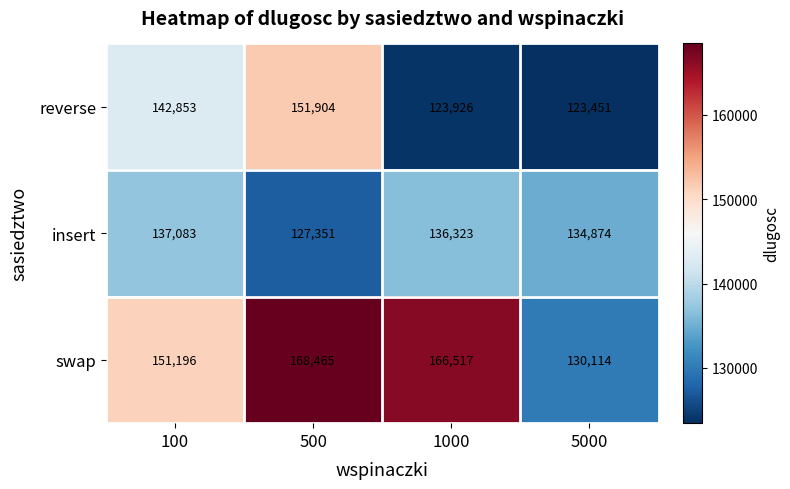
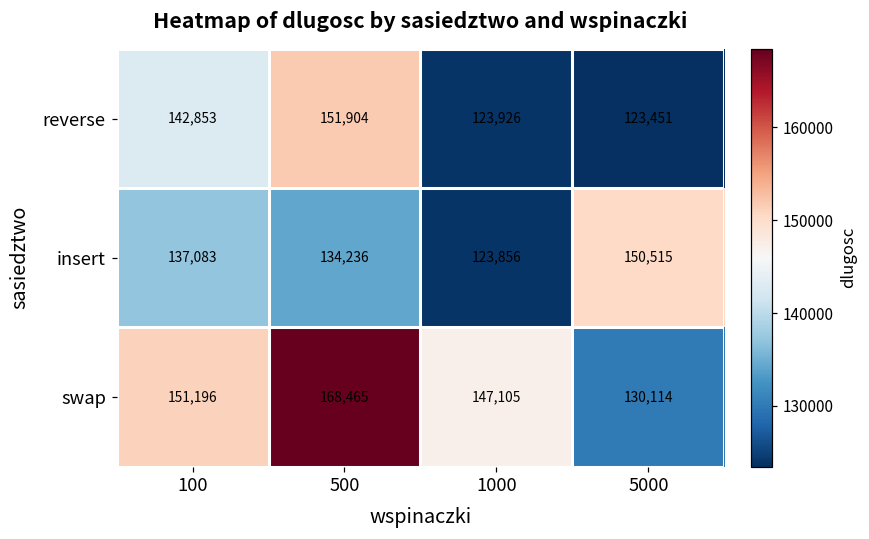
  {
    "reverse": {
      "100": "142,853",
      "500": "151,904",
      "1000": "123,926",
      "5000": "123,451"
    },
    "insert": {
      "100": "137,083",
-     "500": "127,351",
-     "1000": "136,323",
-     "5000": "134,874"
+     "500": "134,236",
+     "1000": "123,856",
+     "5000": "150,515"
    },
    "swap": {
      "100": "151,196",
      "500": "168,465",
-     "1000": "166,517",
+     "1000": "147,105",
      "5000": "130,114"
    }
  }
